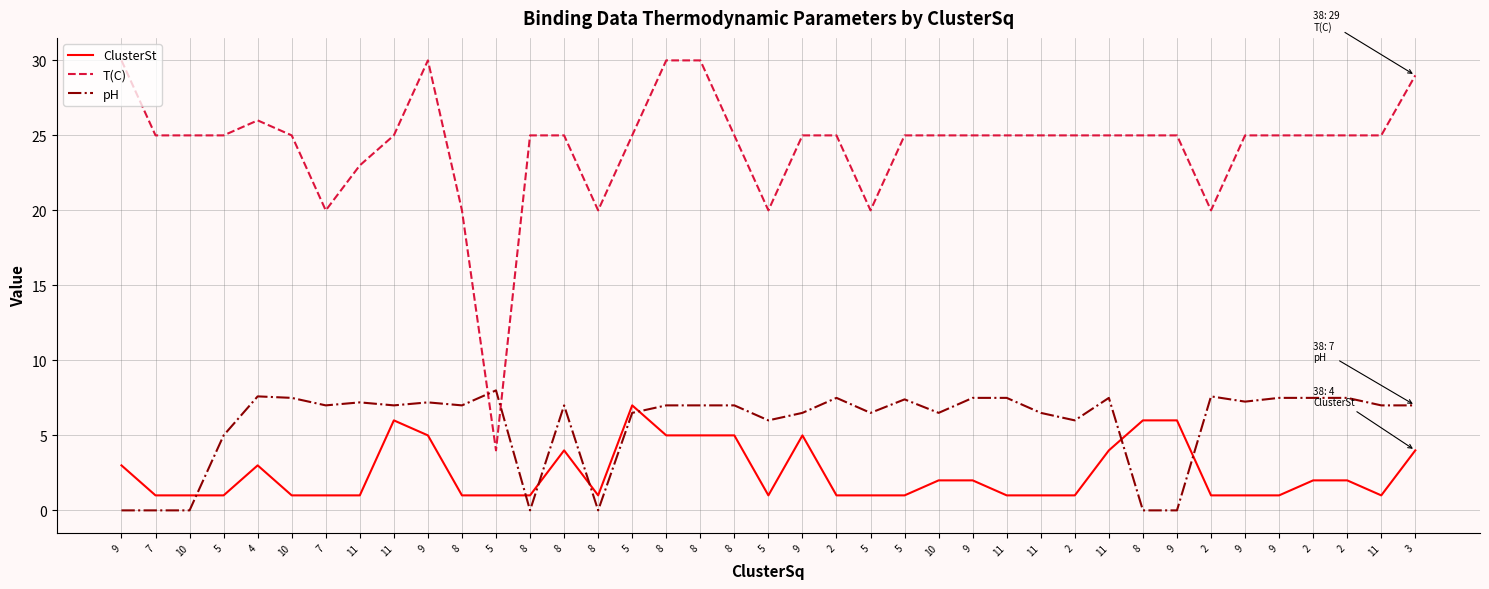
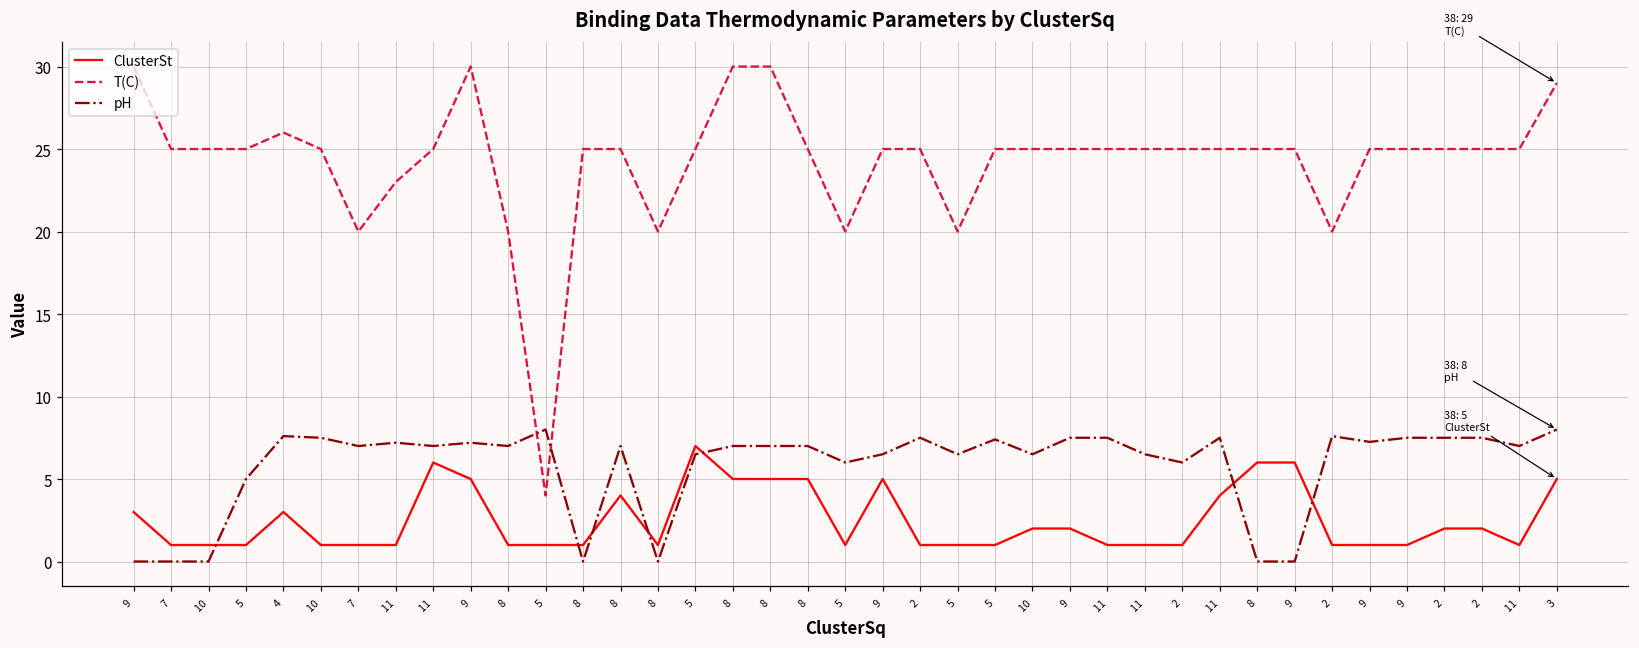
  {
    "ClusterSt": {
-     "3": 4
+     "3": 5
    },
    "T(C)": {
      "3": 29
    },
    "pH": {
-     "3": 7
+     "3": 8
    }
  }
